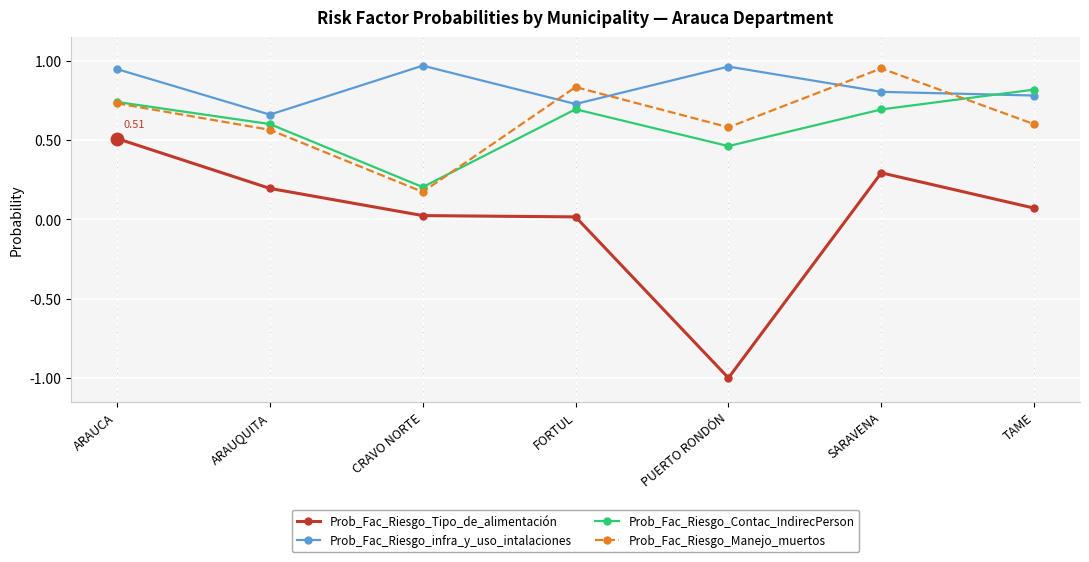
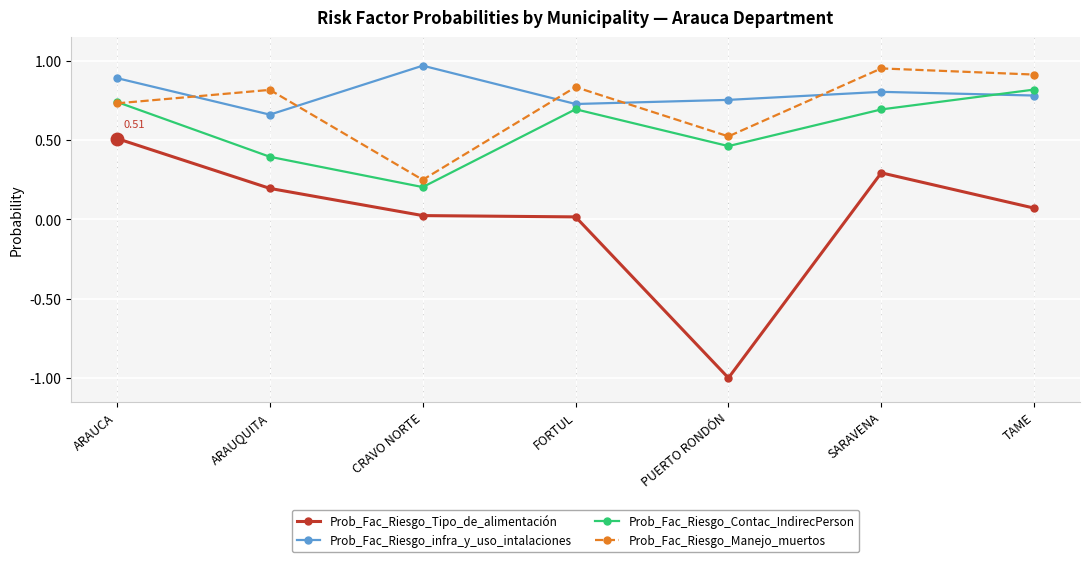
  {
    "Prob_Fac_Riesgo_infra_y_uso_intalaciones": {
-     "ARAUCA": 0.95,
+     "ARAUCA": 0.89,
      "ARAUQUITA": 0.66,
      "CRAVO NORTE": 0.97,
      "FORTUL": 0.73,
-     "PUERTO RONDÓN": 0.96,
+     "PUERTO RONDÓN": 0.75,
      "SARAVENA": 0.81,
      "TAME": 0.78
    },
    "Prob_Fac_Riesgo_Contac_IndirecPerson": {
-     "ARAUQUITA": 0.60,
+     "ARAUQUITA": 0.40,
      "CRAVO NORTE": 0.20,
      "FORTUL": 0.70,
      "PUERTO RONDÓN": 0.46,
      "SARAVENA": 0.69,
      "TAME": 0.82
    },
    "Prob_Fac_Riesgo_Manejo_muertos": {
-     "ARAUQUITA": 0.57,
-     "CRAVO NORTE": 0.17,
+     "ARAUQUITA": 0.82,
+     "CRAVO NORTE": 0.25,
      "FORTUL": 0.84,
-     "PUERTO RONDÓN": 0.58,
+     "PUERTO RONDÓN": 0.52,
      "SARAVENA": 0.95,
-     "TAME": 0.60
+     "TAME": 0.91
    }
  }
